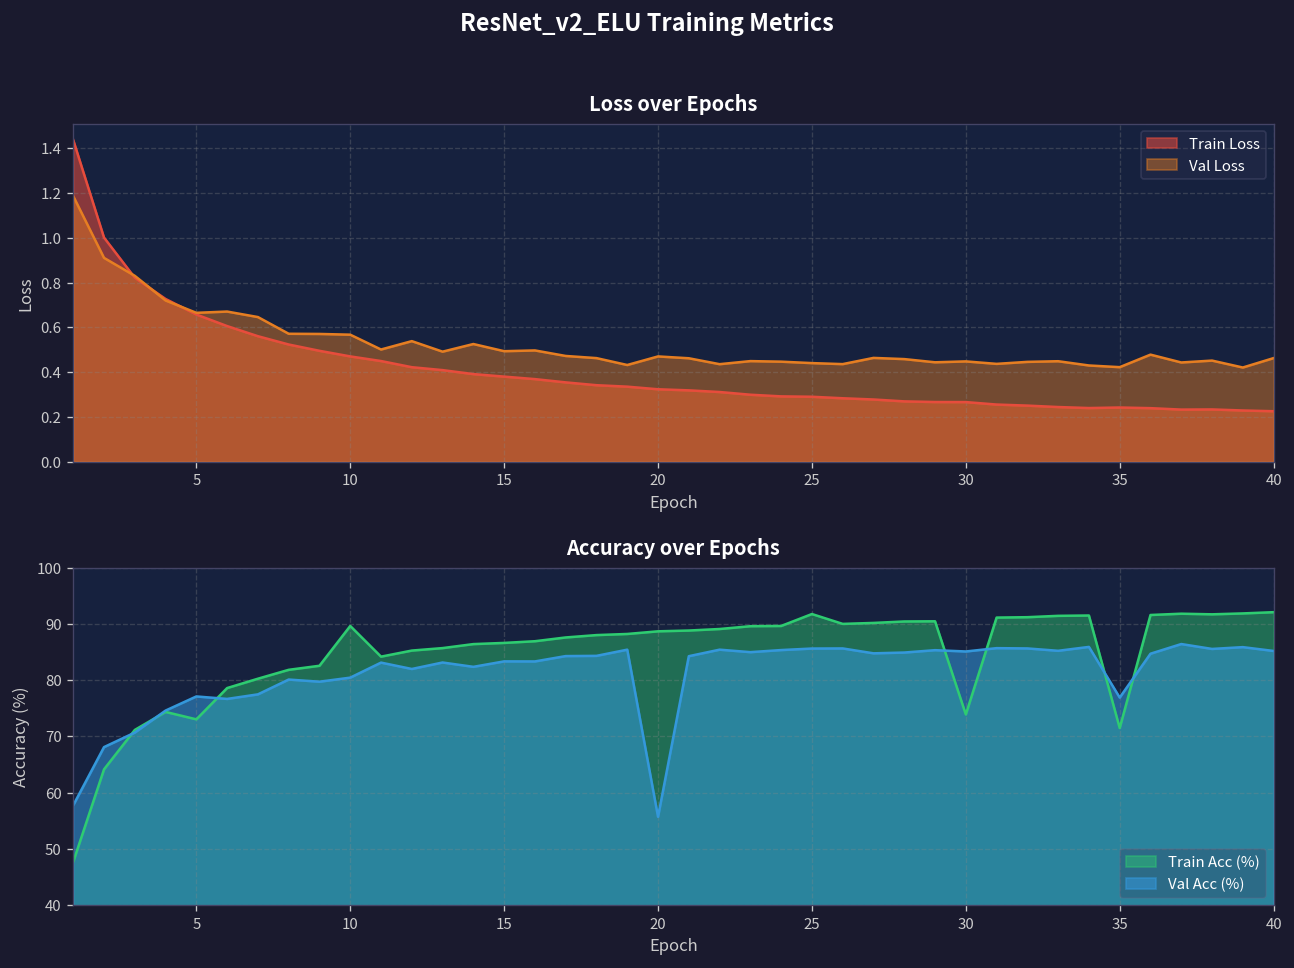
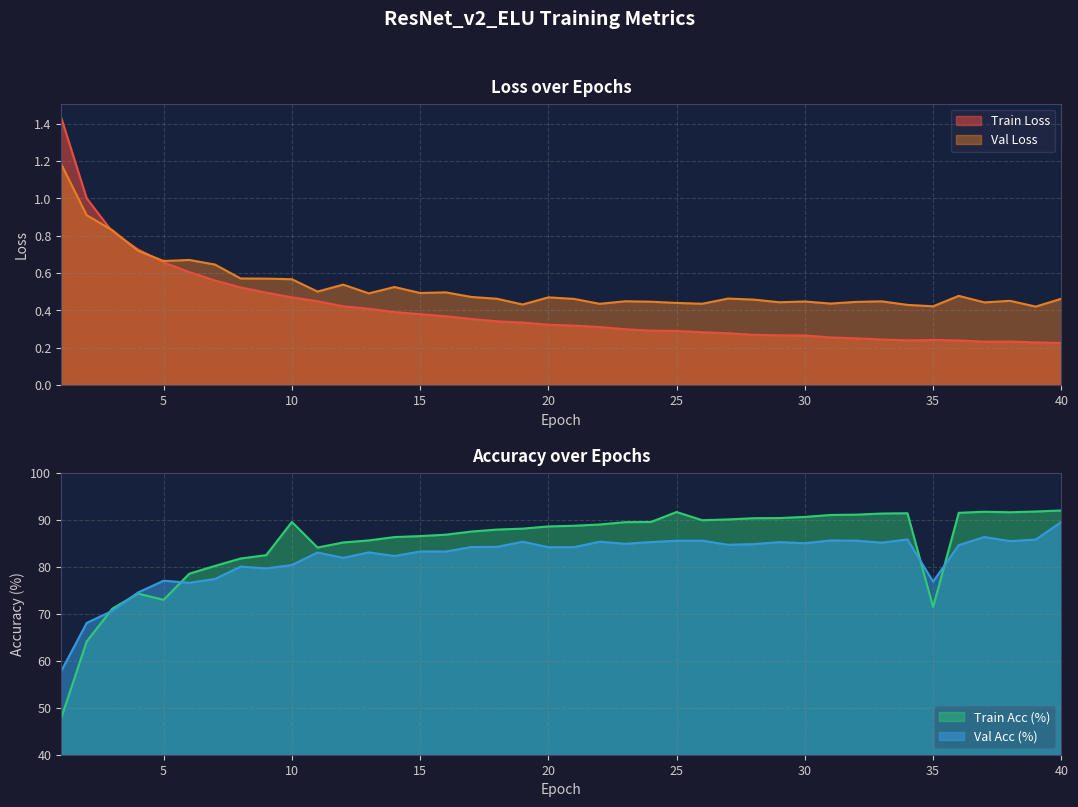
  {
    "Accuracy over Epochs": {
      "Train Acc (%)": {
        "5": 73,
        "10": 90,
        "15": 87,
        "20": 89,
        "25": 92,
-       "30": 74,
+       "30": 91,
        "35": 71,
        "40": 92
      },
      "Val Acc (%)": {
        "5": 77,
        "10": 80,
        "15": 83,
-       "20": 56,
+       "20": 84,
        "25": 86,
        "30": 85,
        "35": 77,
-       "40": 85
+       "40": 90
      }
    }
  }
